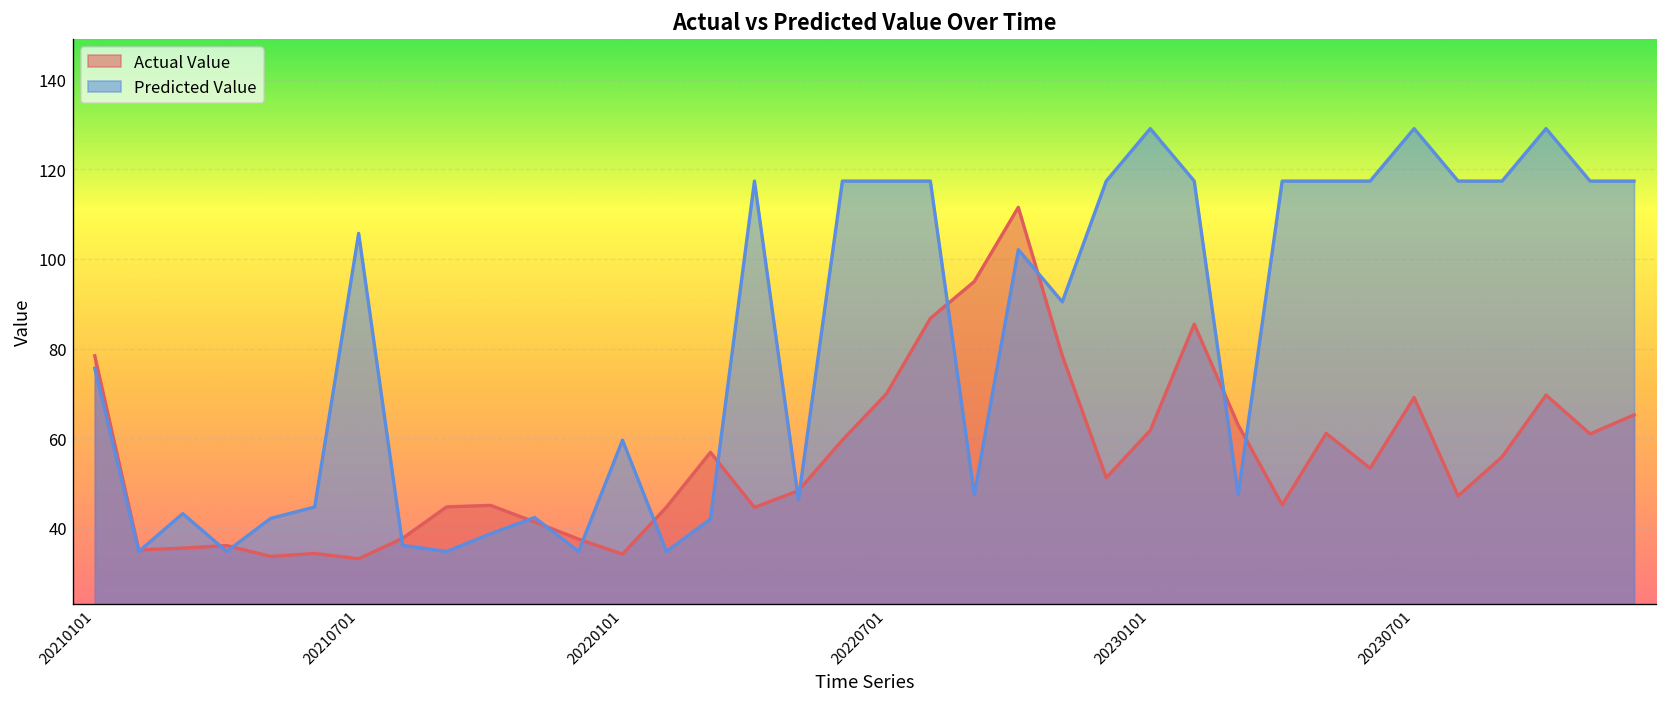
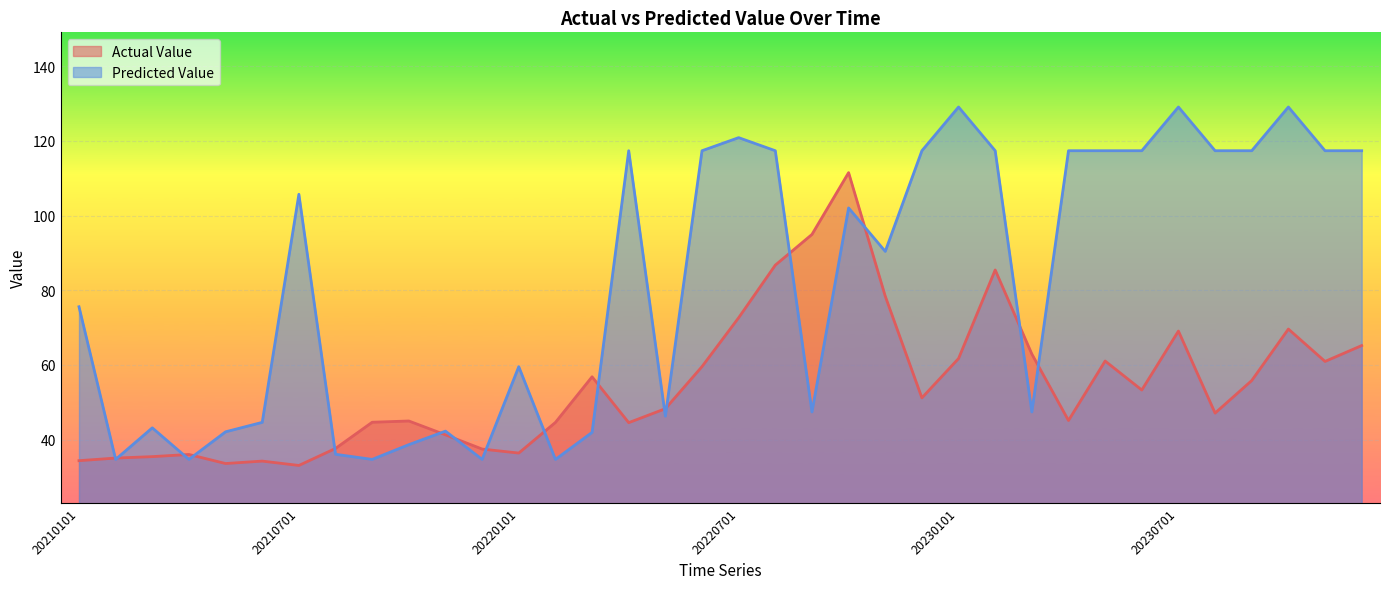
  {
    "Actual Value": {
-     "20210101": 78,
+     "20210101": 34,
      "20210701": 33,
-     "20220101": 34,
-     "20220701": 70,
+     "20220101": 36,
+     "20220701": 73,
      "20230101": 62,
      "20230701": 69
    },
    "Predicted Value": {
      "20210101": 76,
      "20210701": 106,
      "20220101": 60,
-     "20220701": 117,
+     "20220701": 121,
      "20230101": 129,
      "20230701": 129
    }
  }
